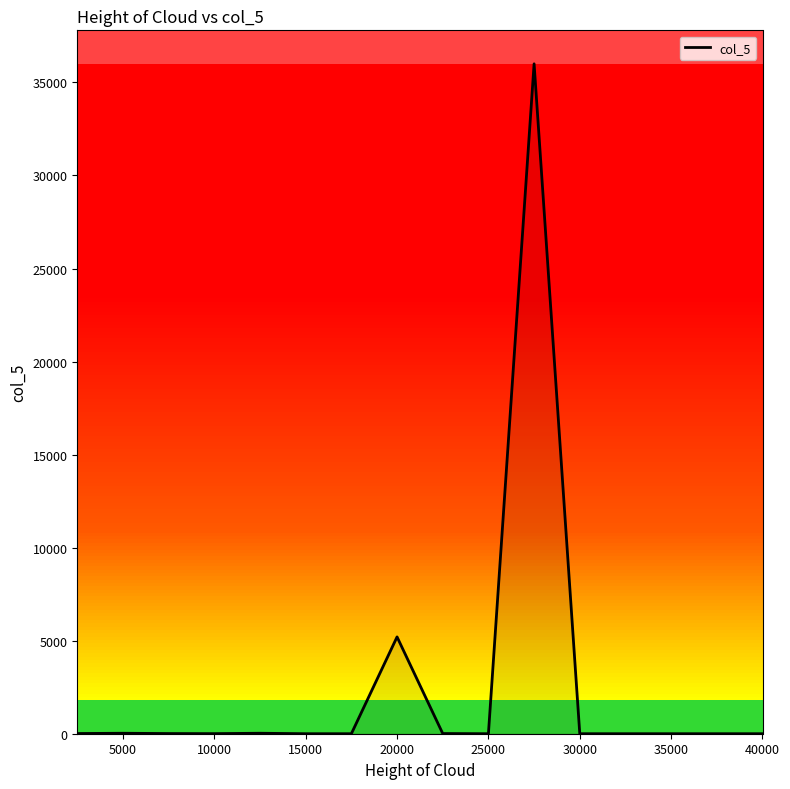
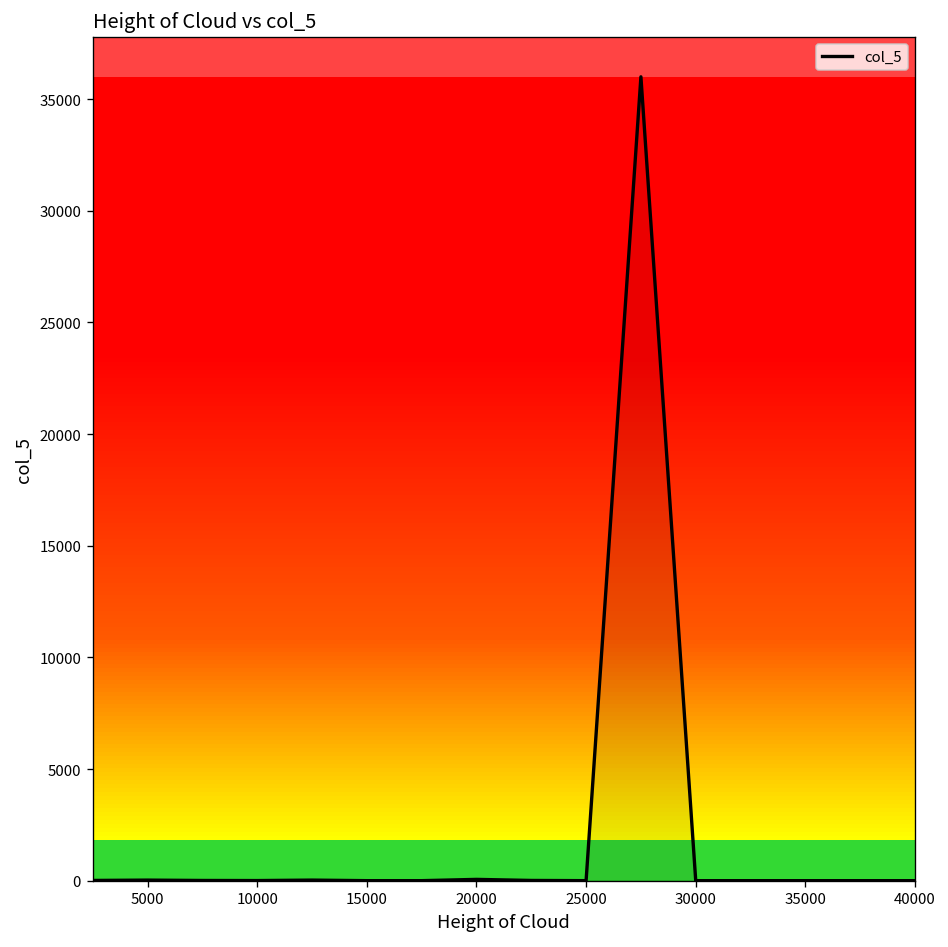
  {
    "5000": 0,
    "10000": 0,
    "15000": 0,
-   "20000": 5200,
+   "20000": 100,
    "25000": 0,
    "30000": 0,
    "35000": 0,
    "40000": 0
  }
